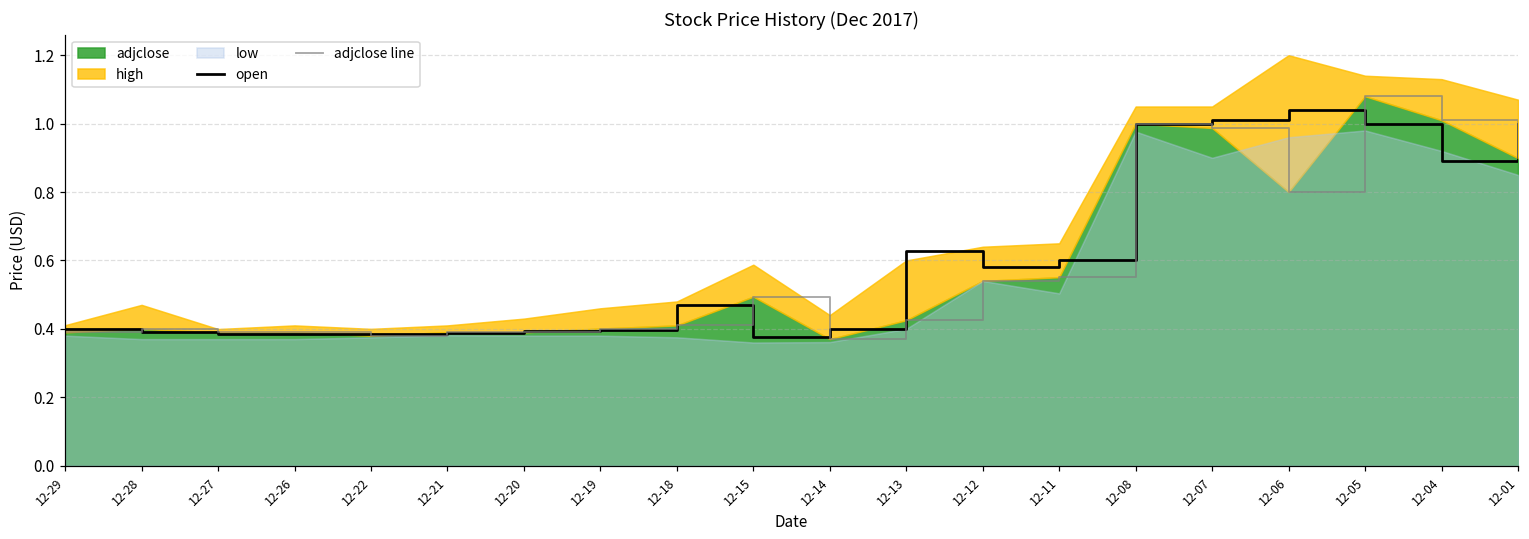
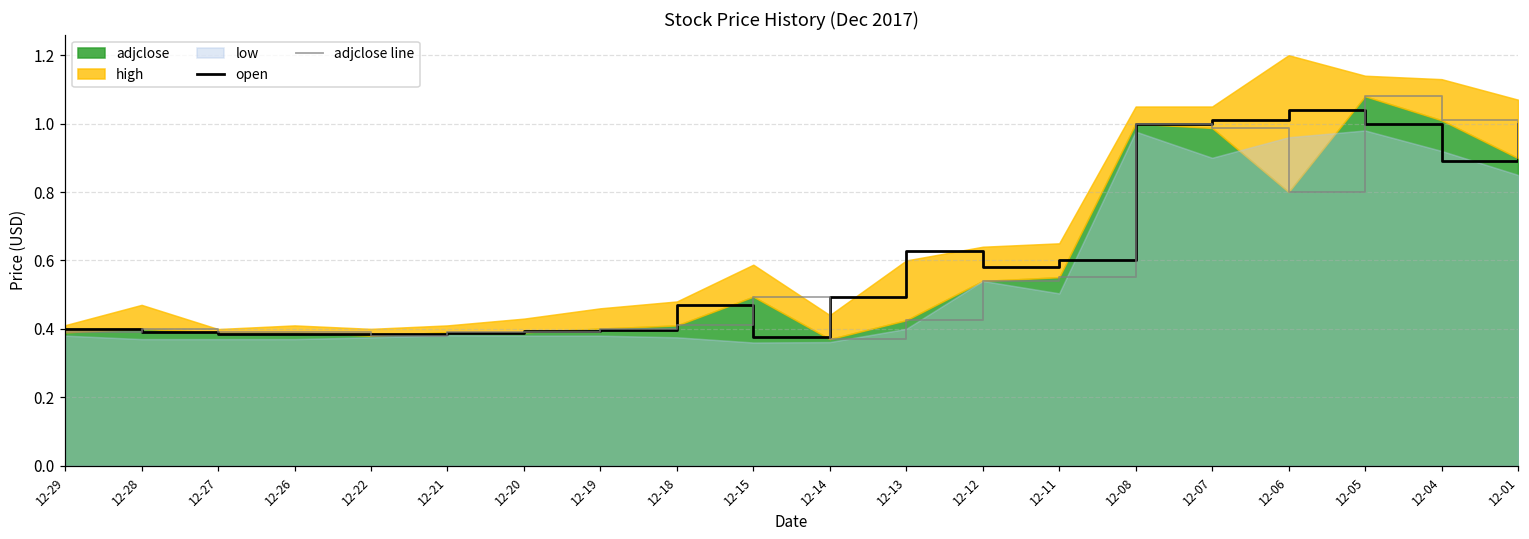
  {
    "open": {
      "12-29": 0.40,
      "12-28": 0.39,
      "12-18": 0.47,
      "12-15": 0.38,
-     "12-14": 0.40,
+     "12-14": 0.49,
      "12-13": 0.63,
      "12-12": 0.58,
      "12-11": 0.60,
      "12-07": 1.01,
      "12-06": 1.04,
      "12-05": 1.00,
      "12-04": 0.89,
      "12-01": 1.00
    },
    "adjclose": {
      "12-29": 0.39,
      "12-28": 0.40,
      "12-18": 0.41,
      "12-15": 0.49,
      "12-14": 0.37,
      "12-13": 0.43,
      "12-11": 0.55,
      "12-07": 0.99,
      "12-06": 0.80,
      "12-05": 1.08,
      "12-04": 1.01,
      "12-01": 0.90
    },
    "low": {
      "12-29": 0.38,
      "12-28": 0.37,
      "12-27": 0.37,
      "12-26": 0.37,
      "12-20": 0.38,
      "12-19": 0.38,
      "12-18": 0.38,
      "12-15": 0.36,
      "12-14": 0.36,
      "12-13": 0.40,
      "12-11": 0.50,
      "12-08": 0.98,
      "12-07": 0.90,
      "12-06": 0.96,
      "12-05": 0.98,
      "12-04": 0.92,
      "12-01": 0.85
    }
  }
